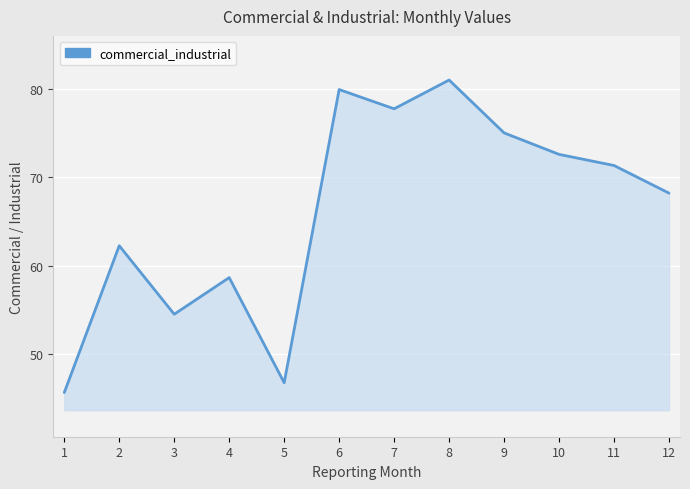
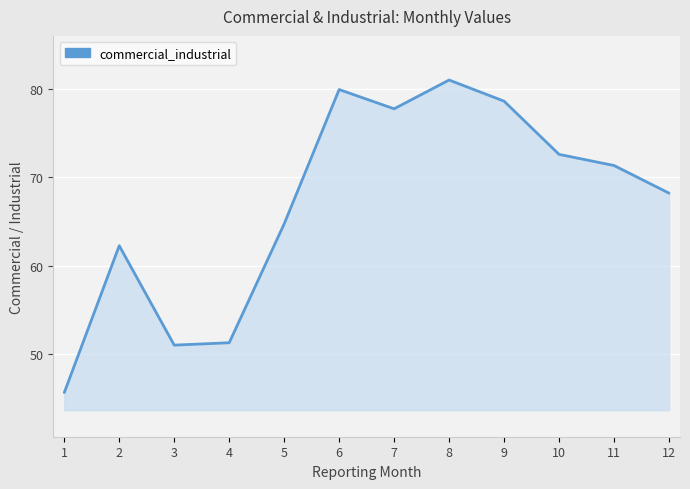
  {
    "1": 46,
    "2": 62,
-   "3": 55,
-   "4": 59,
-   "5": 47,
+   "3": 51,
+   "4": 51,
+   "5": 65,
    "6": 80,
    "7": 78,
    "8": 81,
-   "9": 75,
+   "9": 79,
    "10": 73,
    "11": 71,
    "12": 68
  }
